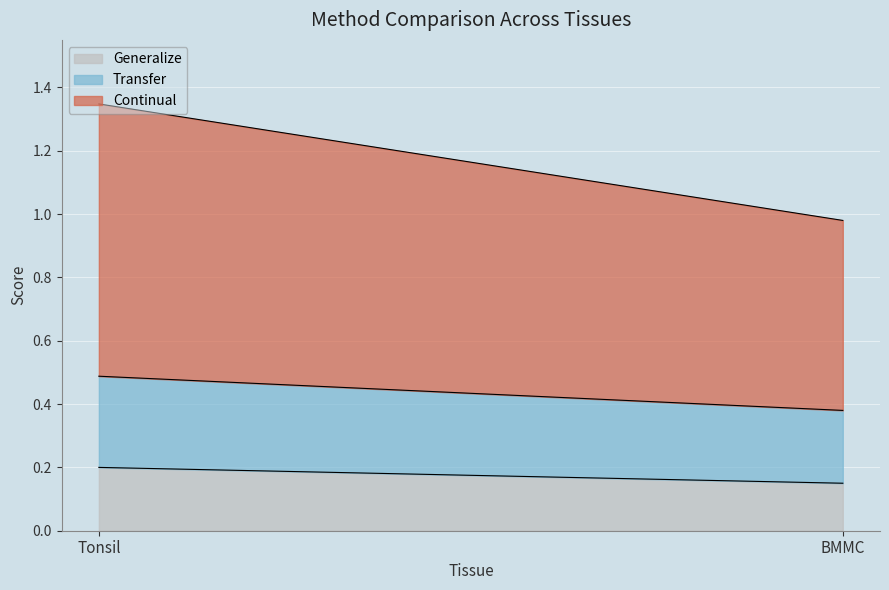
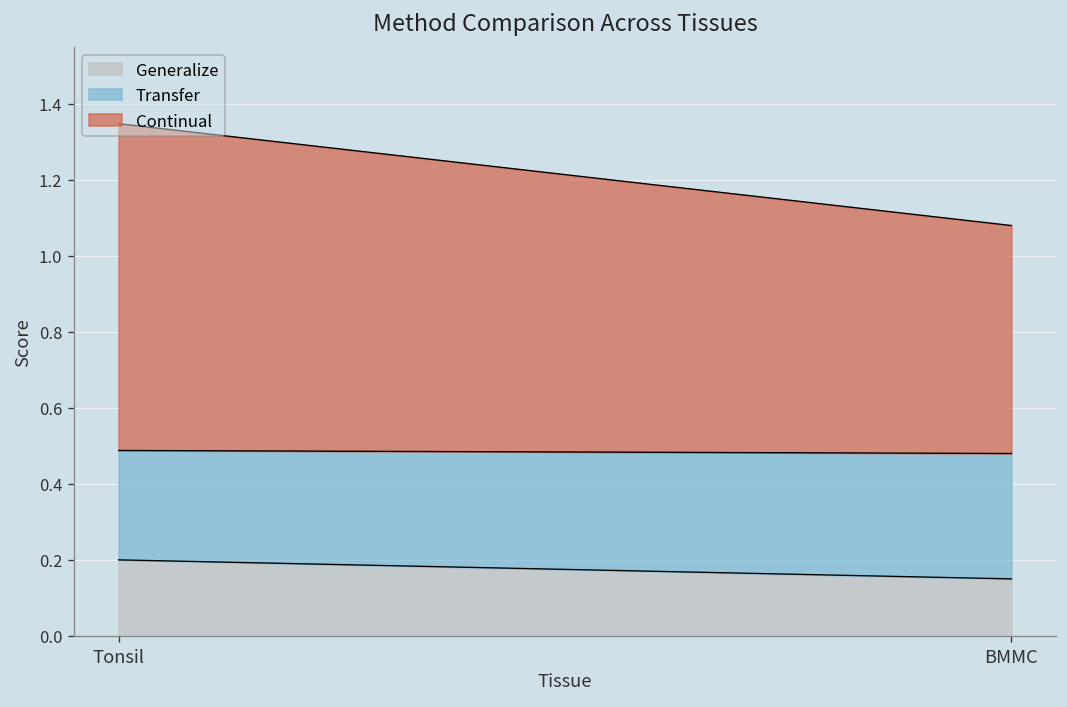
  {
    "Generalize": {
      "Tonsil": 0.20,
      "BMMC": 0.15
    },
    "Transfer": {
      "Tonsil": 0.29,
-     "BMMC": 0.23
+     "BMMC": 0.33
    },
    "Continual": {
      "BMMC": 0.60
    }
  }
